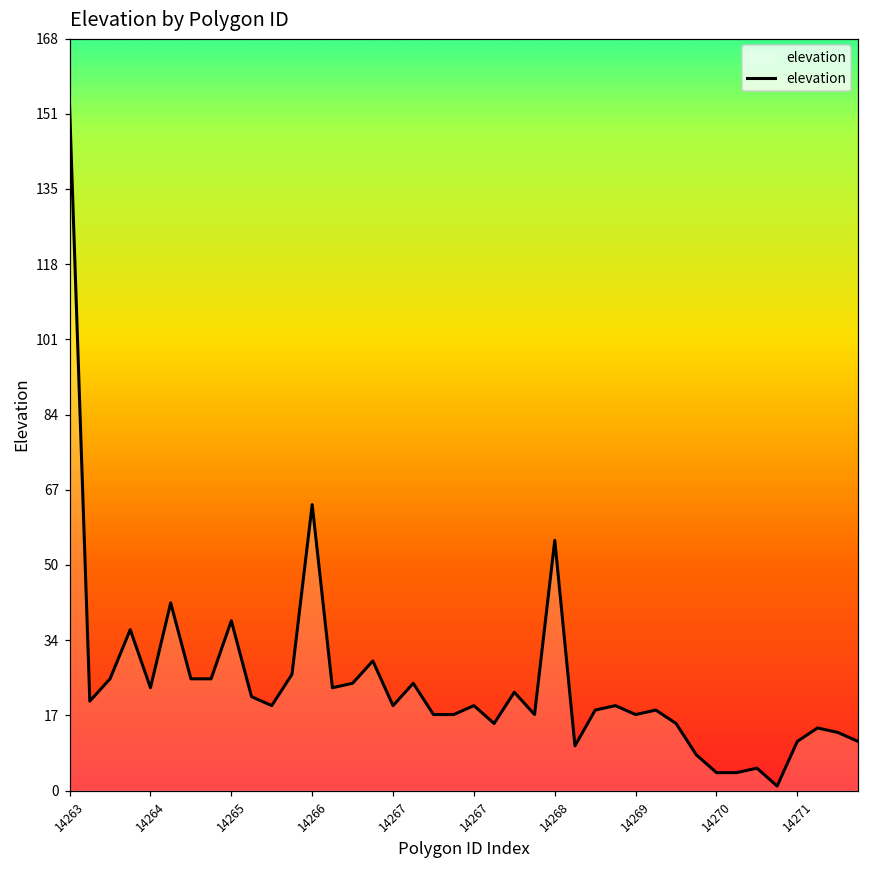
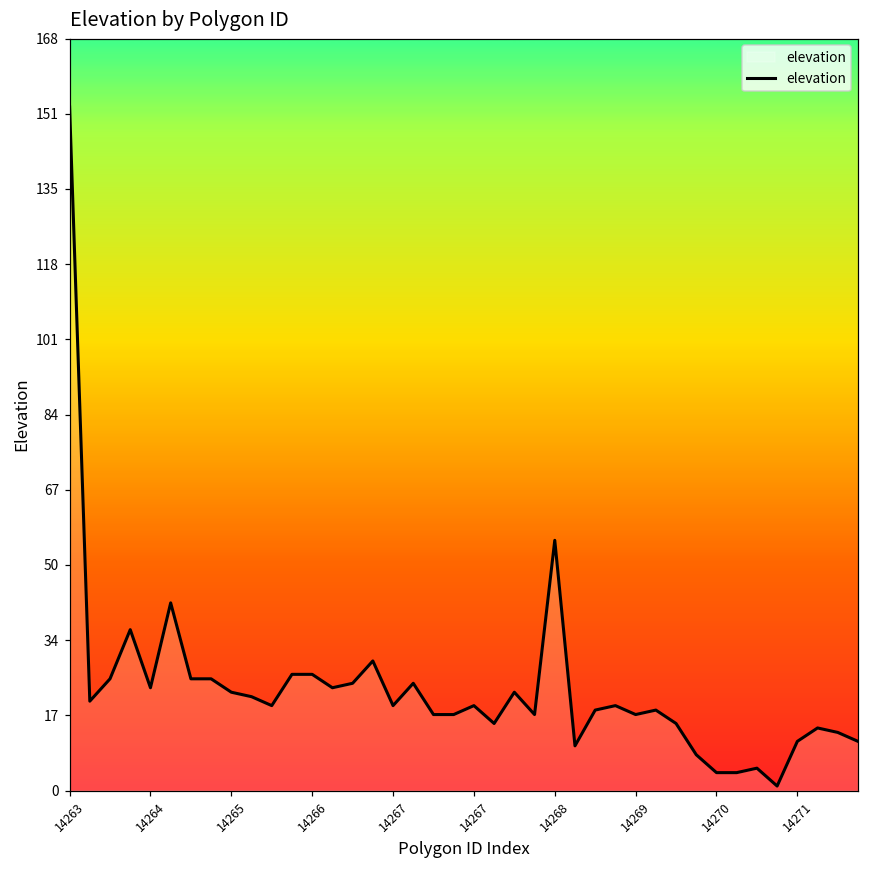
  {
    "14263": 153,
    "14264": 23,
-   "14265": 38,
-   "14266": 64,
+   "14265": 22,
+   "14266": 26,
    "14268": 56,
    "14269": 17,
    "14270": 4,
    "14271": 11
  }
